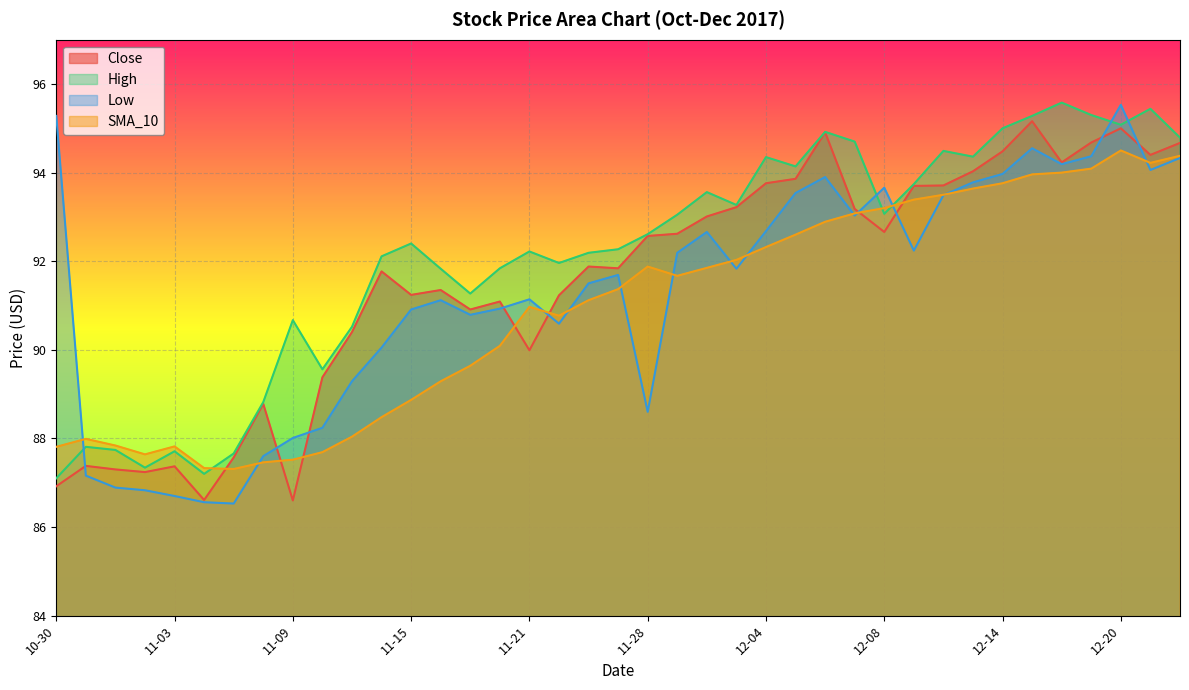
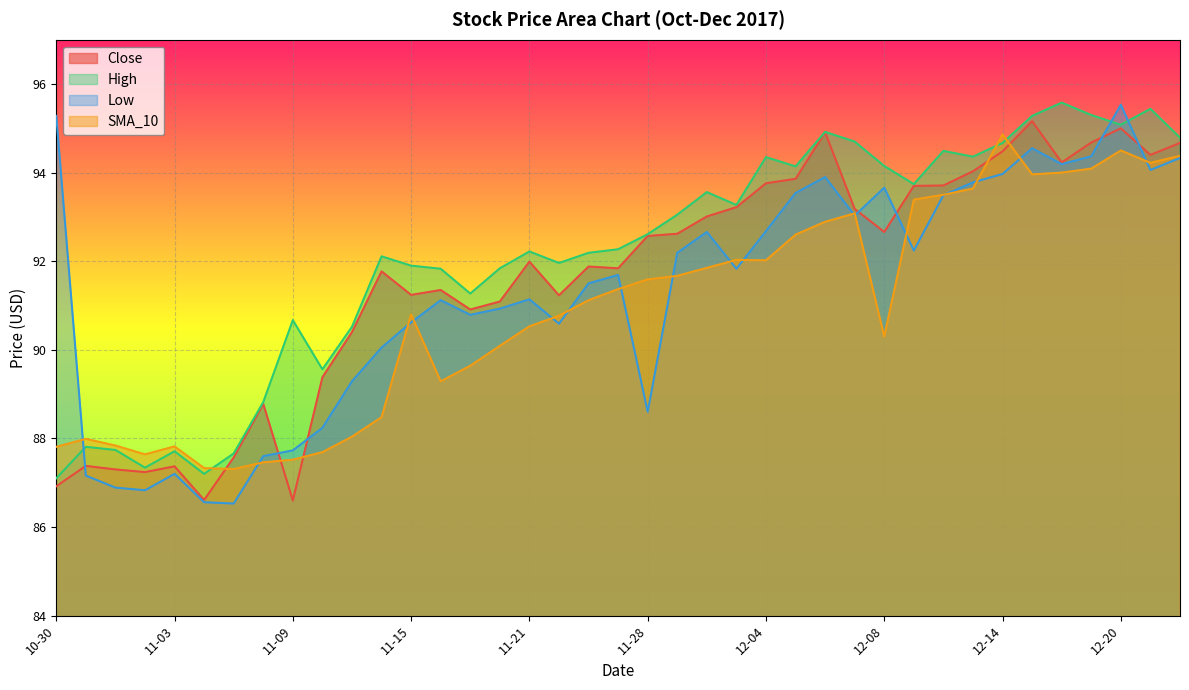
  {
    "Close": {
      "10-30": 86.9,
      "11-03": 87.4,
      "11-09": 86.6,
      "11-15": 91.2,
-     "11-21": 90.0,
+     "11-21": 92.0,
      "12-04": 93.8,
      "12-08": 92.7,
      "12-14": 94.5,
      "12-20": 95.0
    },
    "High": {
      "10-30": 87.1,
      "11-03": 87.7,
      "11-09": 90.7,
-     "11-15": 92.4,
+     "11-15": 91.9,
      "11-21": 92.2,
      "12-04": 94.4,
-     "12-08": 93.1,
-     "12-14": 95.0,
+     "12-08": 94.2,
+     "12-14": 94.7,
      "12-20": 95.1
    },
    "Low": {
      "10-30": 95.3,
-     "11-03": 86.7,
-     "11-09": 88.0,
-     "11-15": 90.9,
+     "11-03": 87.2,
+     "11-09": 87.7,
+     "11-15": 90.6,
      "11-21": 91.1,
      "11-28": 88.6,
      "12-04": 92.7,
      "12-08": 93.7,
      "12-14": 94.0,
      "12-20": 95.5
    },
    "SMA_10": {
      "10-30": 87.8,
      "11-03": 87.8,
      "11-09": 87.5,
-     "11-15": 88.9,
-     "11-21": 91.0,
-     "11-28": 91.9,
-     "12-04": 92.3,
-     "12-08": 93.2,
-     "12-14": 93.8,
+     "11-15": 90.8,
+     "11-21": 90.5,
+     "11-28": 91.6,
+     "12-04": 92.0,
+     "12-08": 90.3,
+     "12-14": 94.9,
      "12-20": 94.5
    }
  }
